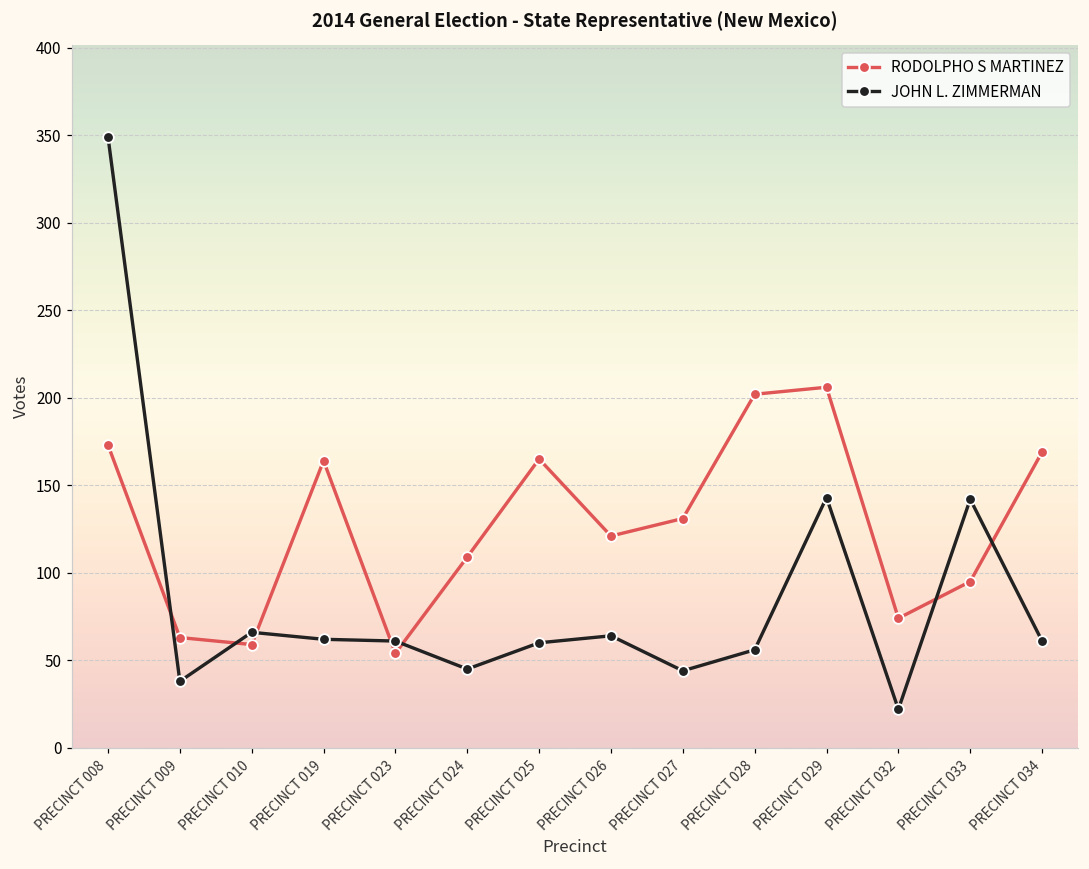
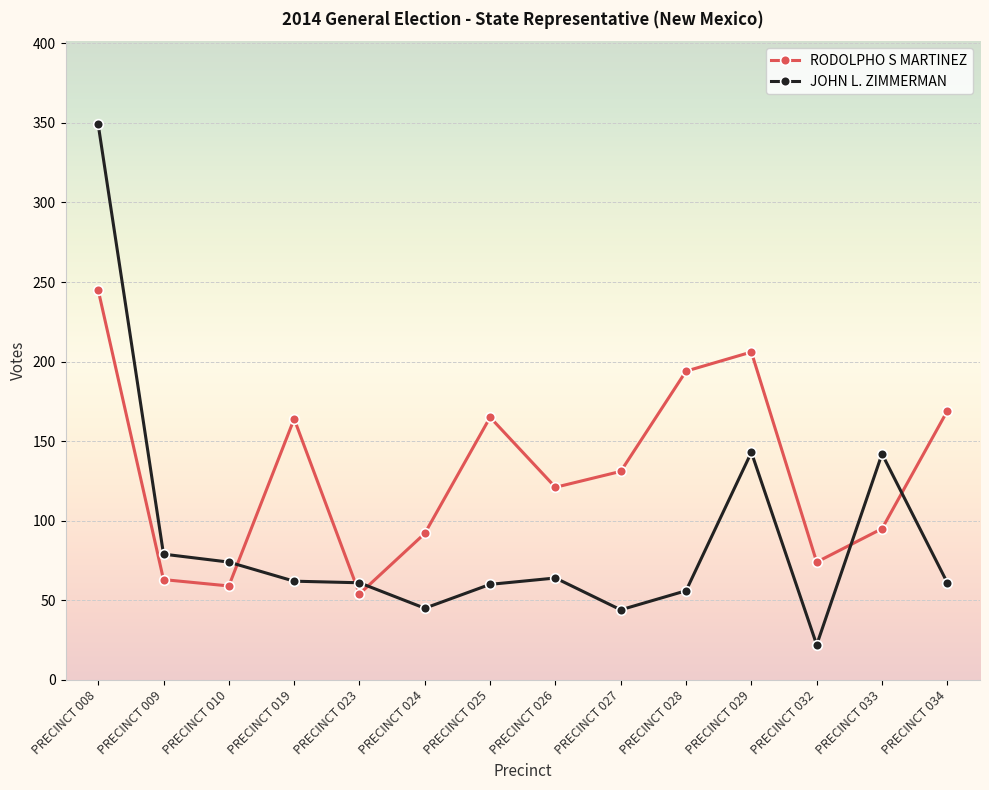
  {
    "RODOLPHO S MARTINEZ": {
-     "PRECINCT 008": 173,
+     "PRECINCT 008": 245,
      "PRECINCT 009": 63,
      "PRECINCT 010": 59,
      "PRECINCT 019": 164,
      "PRECINCT 023": 54,
-     "PRECINCT 024": 109,
+     "PRECINCT 024": 92,
      "PRECINCT 025": 165,
      "PRECINCT 026": 121,
      "PRECINCT 027": 131,
-     "PRECINCT 028": 202,
+     "PRECINCT 028": 194,
      "PRECINCT 029": 206,
      "PRECINCT 032": 74,
      "PRECINCT 033": 95,
      "PRECINCT 034": 169
    },
    "JOHN L. ZIMMERMAN": {
      "PRECINCT 008": 349,
-     "PRECINCT 009": 38,
-     "PRECINCT 010": 66,
+     "PRECINCT 009": 79,
+     "PRECINCT 010": 74,
      "PRECINCT 019": 62,
      "PRECINCT 023": 61,
      "PRECINCT 024": 45,
      "PRECINCT 025": 60,
      "PRECINCT 026": 64,
      "PRECINCT 027": 44,
      "PRECINCT 028": 56,
      "PRECINCT 029": 143,
      "PRECINCT 032": 22,
      "PRECINCT 033": 142,
      "PRECINCT 034": 61
    }
  }
